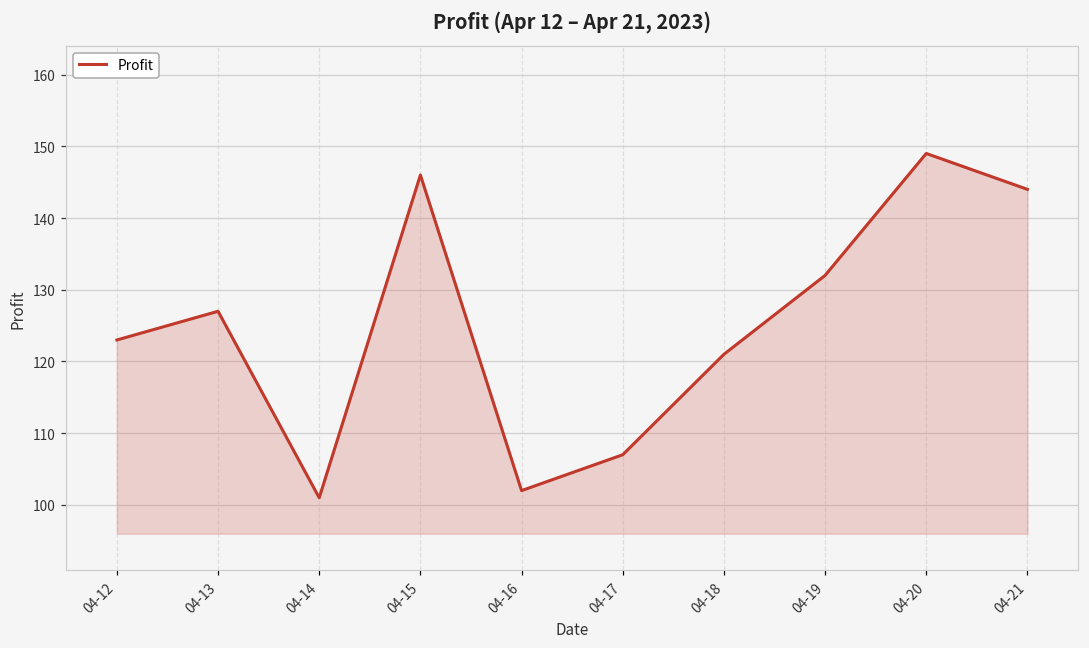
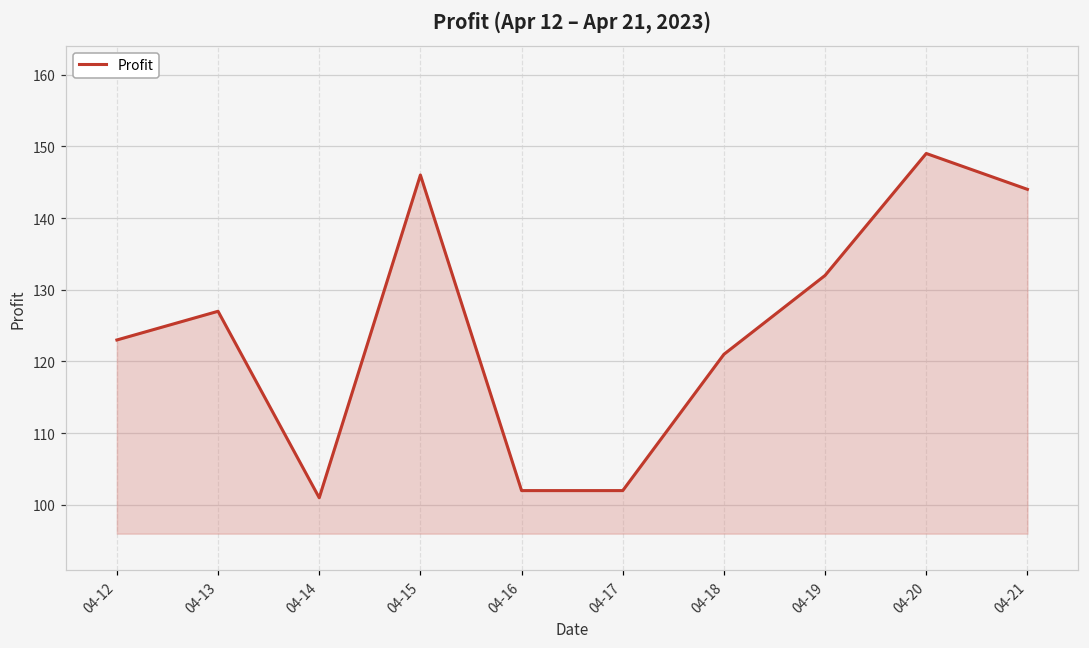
  {
    "04-12": 123,
    "04-13": 127,
    "04-14": 101,
    "04-15": 146,
    "04-16": 102,
-   "04-17": 107,
+   "04-17": 102,
    "04-18": 121,
    "04-19": 132,
    "04-20": 149,
    "04-21": 144
  }
